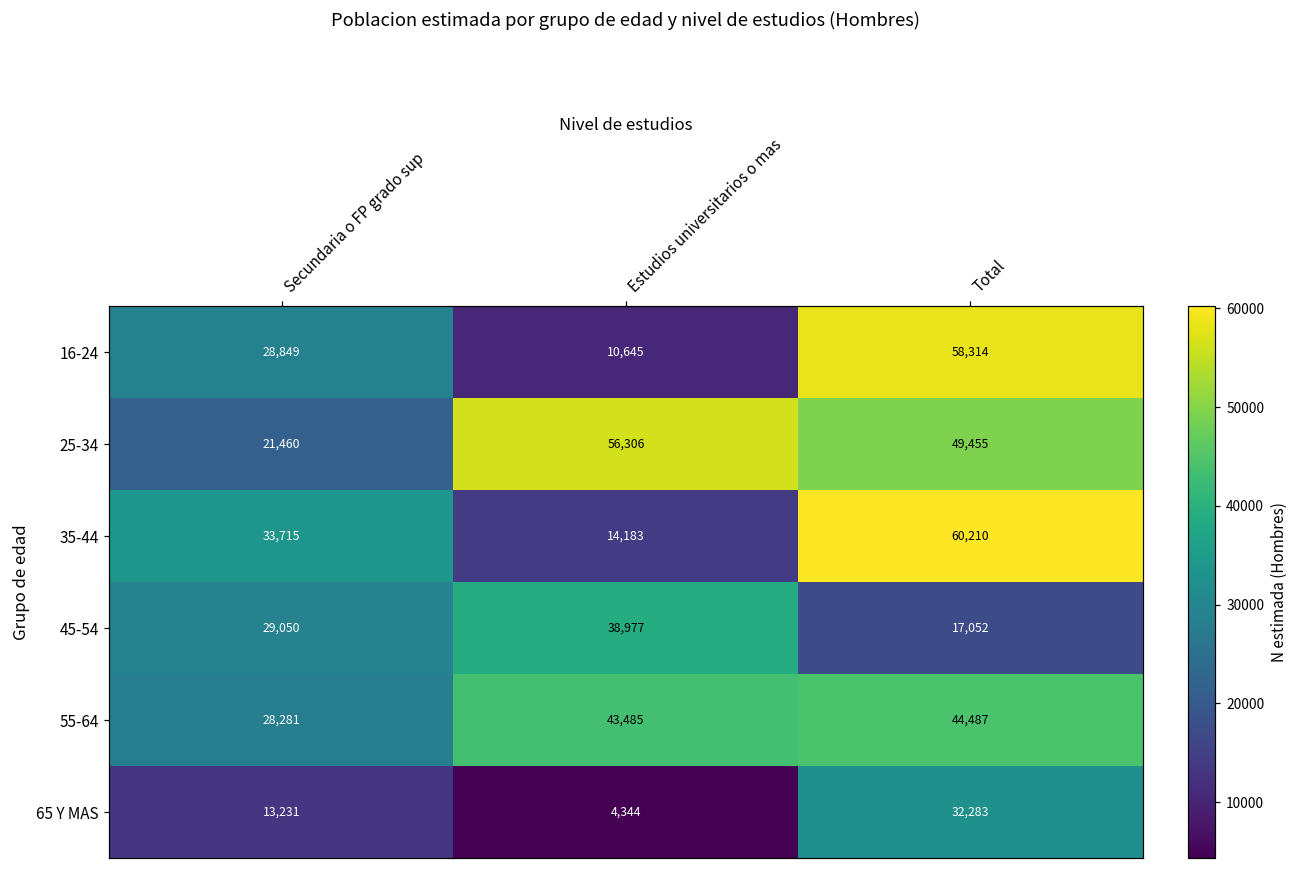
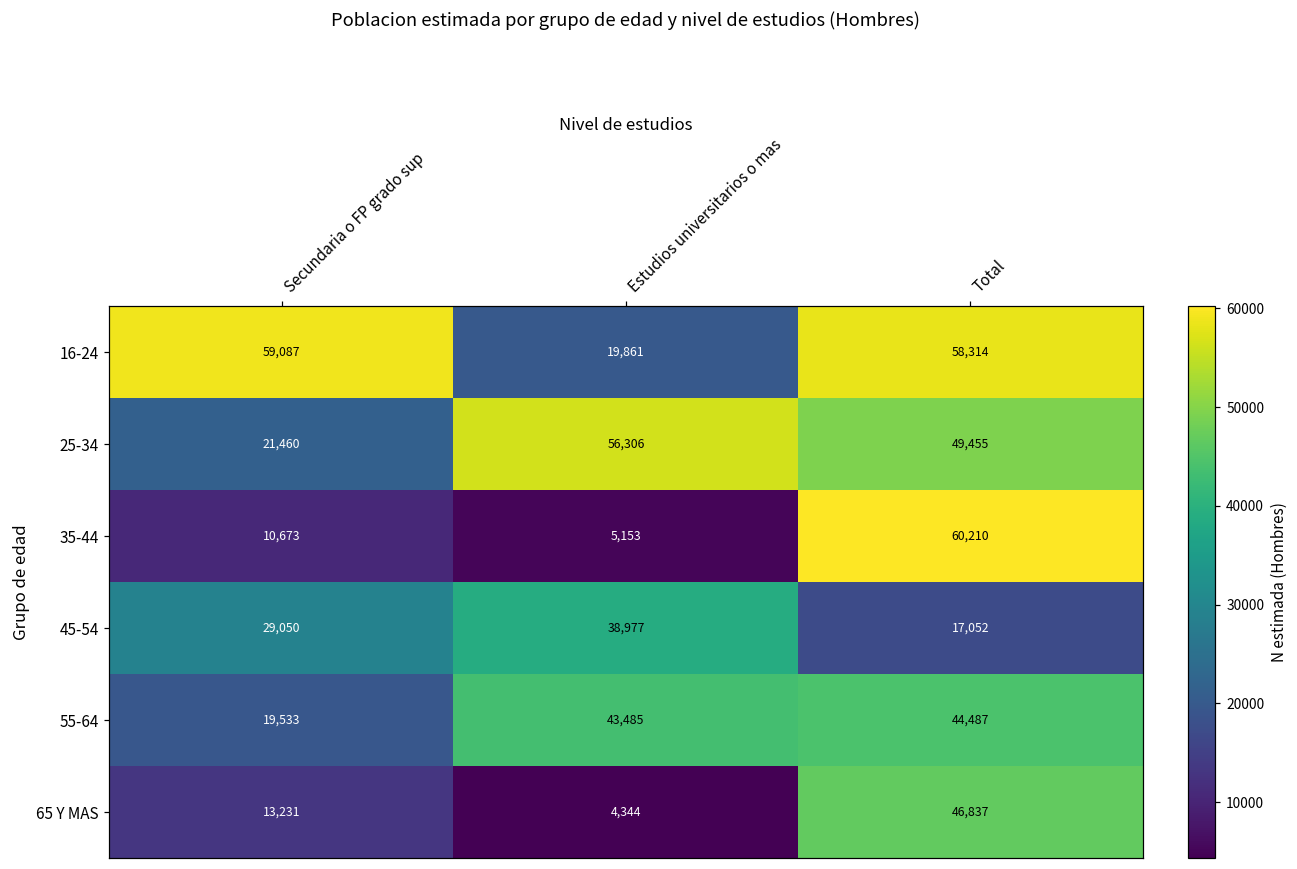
  {
    "16-24": {
-     "Secundaria o FP grado sup": "28,849",
-     "Estudios universitarios o mas": "10,645",
+     "Secundaria o FP grado sup": "59,087",
+     "Estudios universitarios o mas": "19,861",
      "Total": "58,314"
    },
    "25-34": {
      "Secundaria o FP grado sup": "21,460",
      "Estudios universitarios o mas": "56,306",
      "Total": "49,455"
    },
    "35-44": {
-     "Secundaria o FP grado sup": "33,715",
-     "Estudios universitarios o mas": "14,183",
+     "Secundaria o FP grado sup": "10,673",
+     "Estudios universitarios o mas": "5,153",
      "Total": "60,210"
    },
    "45-54": {
      "Secundaria o FP grado sup": "29,050",
      "Estudios universitarios o mas": "38,977",
      "Total": "17,052"
    },
    "55-64": {
-     "Secundaria o FP grado sup": "28,281",
+     "Secundaria o FP grado sup": "19,533",
      "Estudios universitarios o mas": "43,485",
      "Total": "44,487"
    },
    "65 Y MAS": {
      "Secundaria o FP grado sup": "13,231",
      "Estudios universitarios o mas": "4,344",
-     "Total": "32,283"
+     "Total": "46,837"
    }
  }
